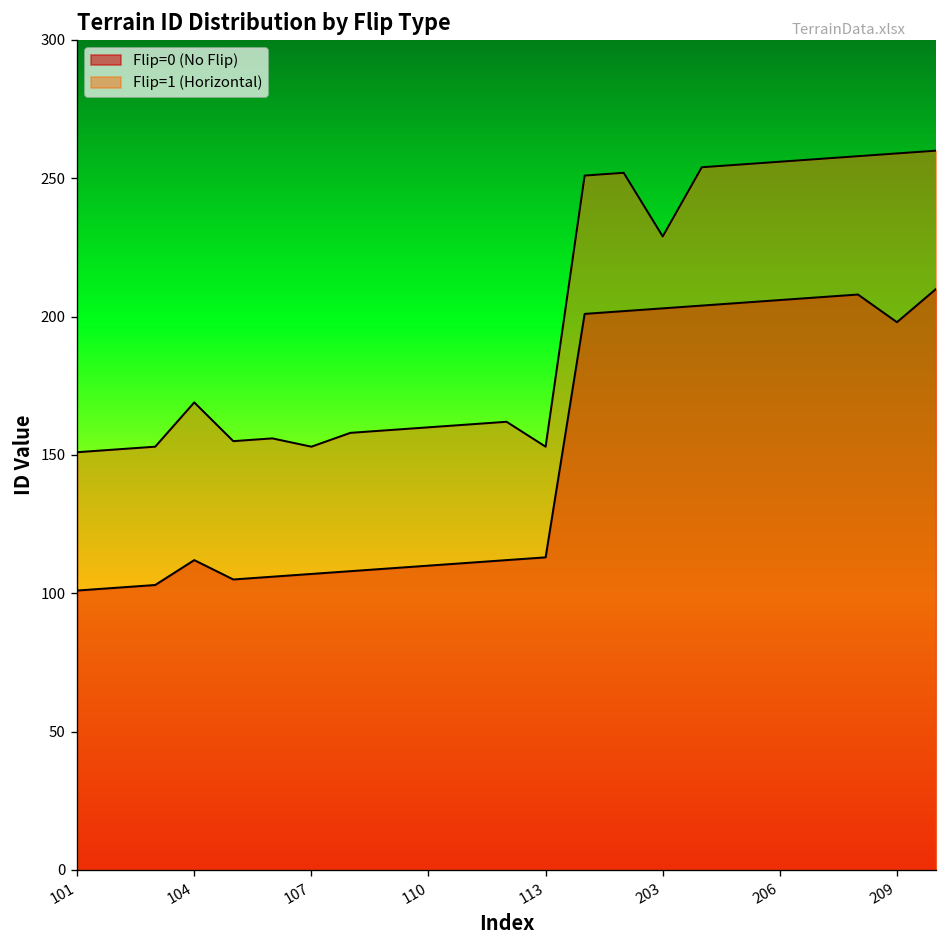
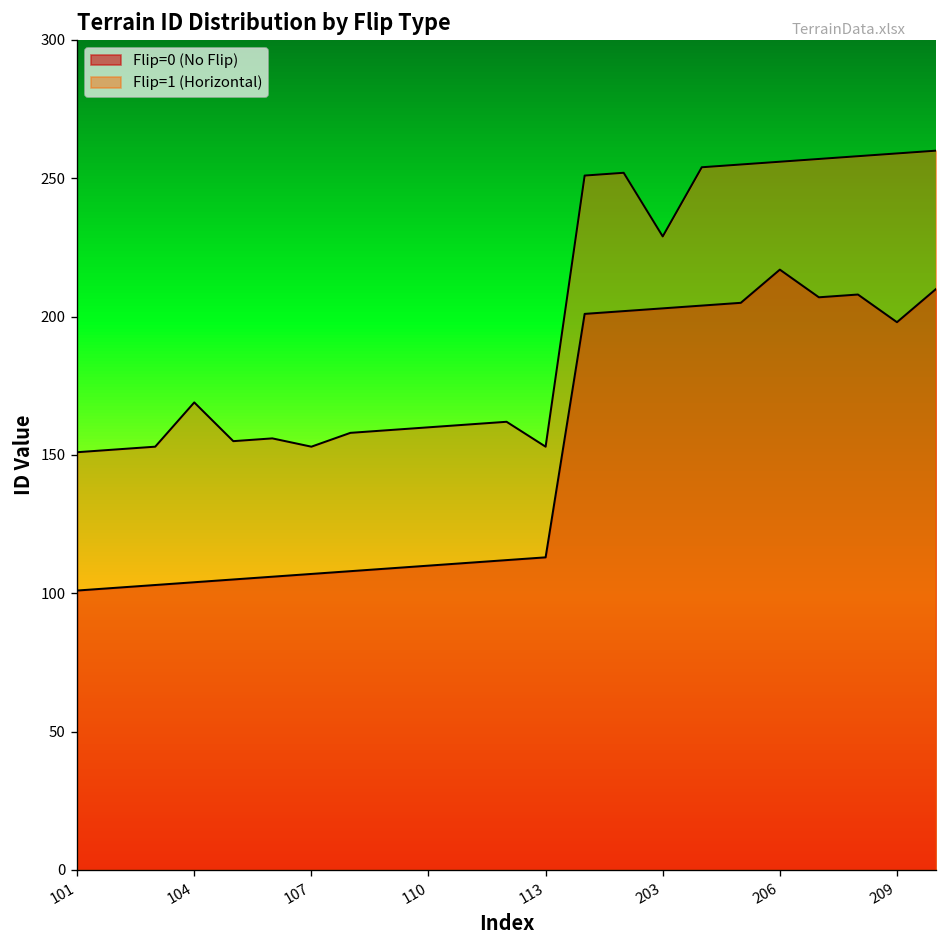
  {
    "Flip=0 (No Flip)": {
      "101": 101,
-     "104": 112,
+     "104": 104,
      "107": 107,
      "110": 110,
      "113": 113,
      "203": 203,
-     "206": 206,
+     "206": 217,
      "209": 198
    },
    "Flip=1 (Horizontal)": {
      "101": 151,
      "104": 169,
      "107": 153,
      "110": 160,
      "113": 153,
      "203": 229,
      "206": 256,
      "209": 259
    }
  }
